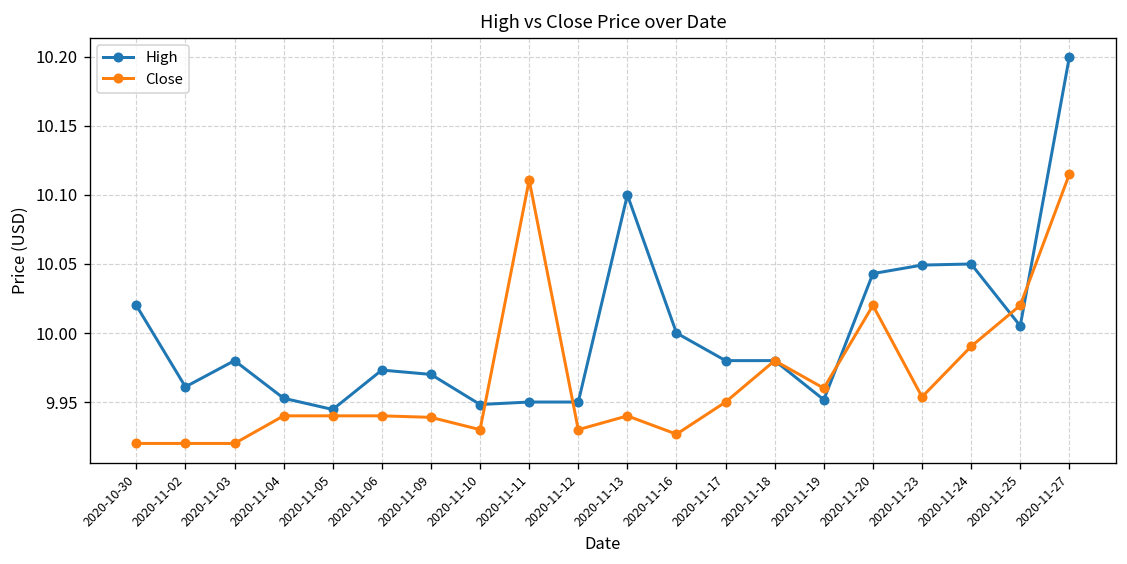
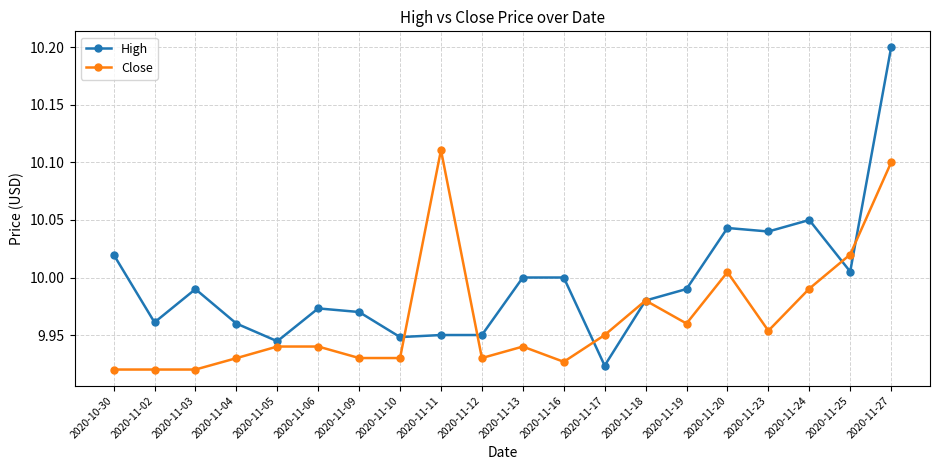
  {
    "High": {
      "2020-10-30": 10.020,
      "2020-11-02": 9.961,
-     "2020-11-03": 9.980,
-     "2020-11-04": 9.953,
+     "2020-11-03": 9.990,
+     "2020-11-04": 9.960,
      "2020-11-05": 9.945,
      "2020-11-06": 9.973,
      "2020-11-09": 9.970,
      "2020-11-10": 9.948,
      "2020-11-11": 9.950,
      "2020-11-12": 9.950,
-     "2020-11-13": 10.1,
+     "2020-11-13": 10.0,
      "2020-11-16": 10.000,
-     "2020-11-17": 9.980,
-     "2020-11-19": 9.952,
+     "2020-11-17": 9.923,
+     "2020-11-19": 9.990,
      "2020-11-20": 10.043,
-     "2020-11-23": 10.049,
+     "2020-11-23": 10.040,
      "2020-11-24": 10.050,
      "2020-11-25": 10.005,
      "2020-11-27": 10.200
    },
    "Close": {
      "2020-10-30": 9.920,
      "2020-11-02": 9.920,
      "2020-11-03": 9.920,
-     "2020-11-04": 9.940,
+     "2020-11-04": 9.930,
      "2020-11-05": 9.940,
      "2020-11-06": 9.940,
-     "2020-11-09": 9.939,
+     "2020-11-09": 9.930,
      "2020-11-10": 9.930,
      "2020-11-11": 10.111,
      "2020-11-12": 9.930,
      "2020-11-13": 9.940,
      "2020-11-16": 9.927,
      "2020-11-17": 9.950,
      "2020-11-19": 9.960,
-     "2020-11-20": 10.020,
+     "2020-11-20": 10.005,
      "2020-11-23": 9.954,
      "2020-11-24": 9.990,
      "2020-11-25": 10.020,
-     "2020-11-27": 10.115
+     "2020-11-27": 10.100
    }
  }
